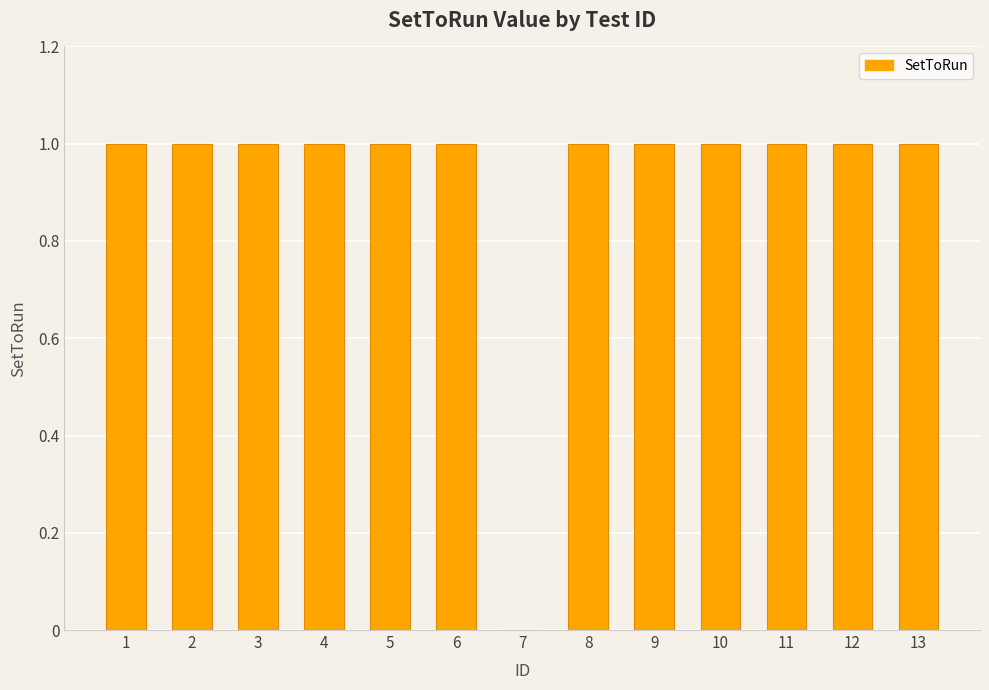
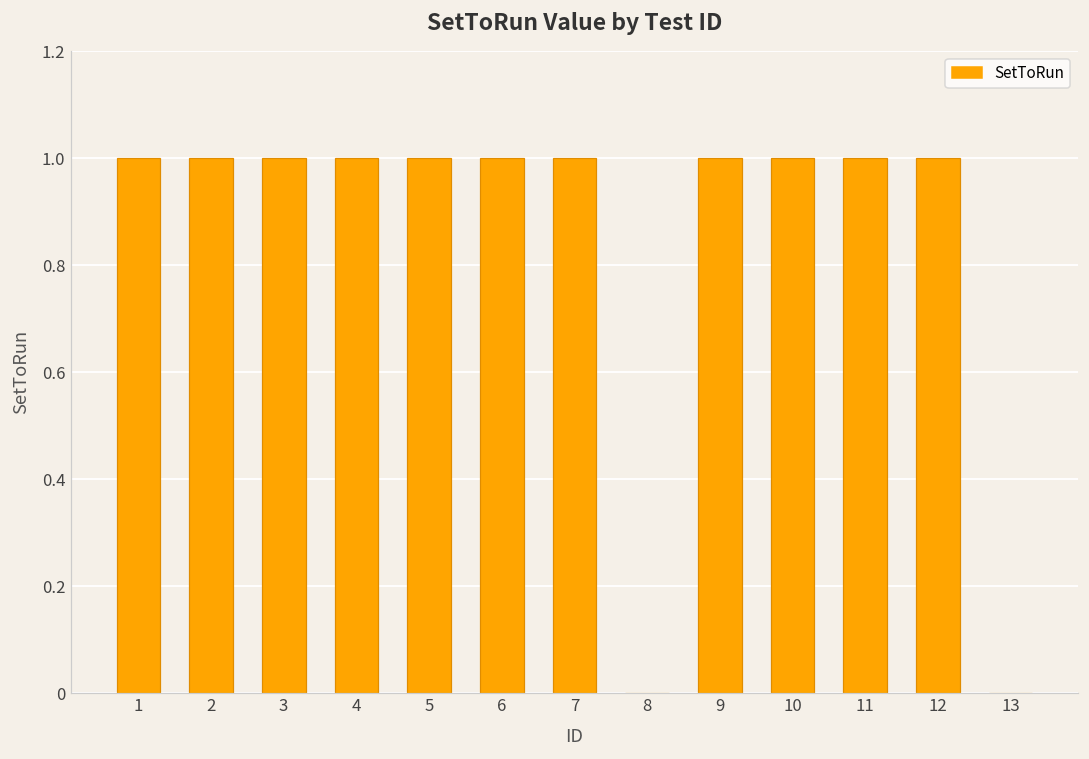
  {
    "1": 1,
    "2": 1,
    "3": 1,
    "4": 1,
    "5": 1,
    "6": 1,
-   "7": 0,
-   "8": 1,
+   "7": 1,
+   "8": 0,
    "9": 1,
    "10": 1,
    "11": 1,
    "12": 1,
-   "13": 1
+   "13": 0
  }
